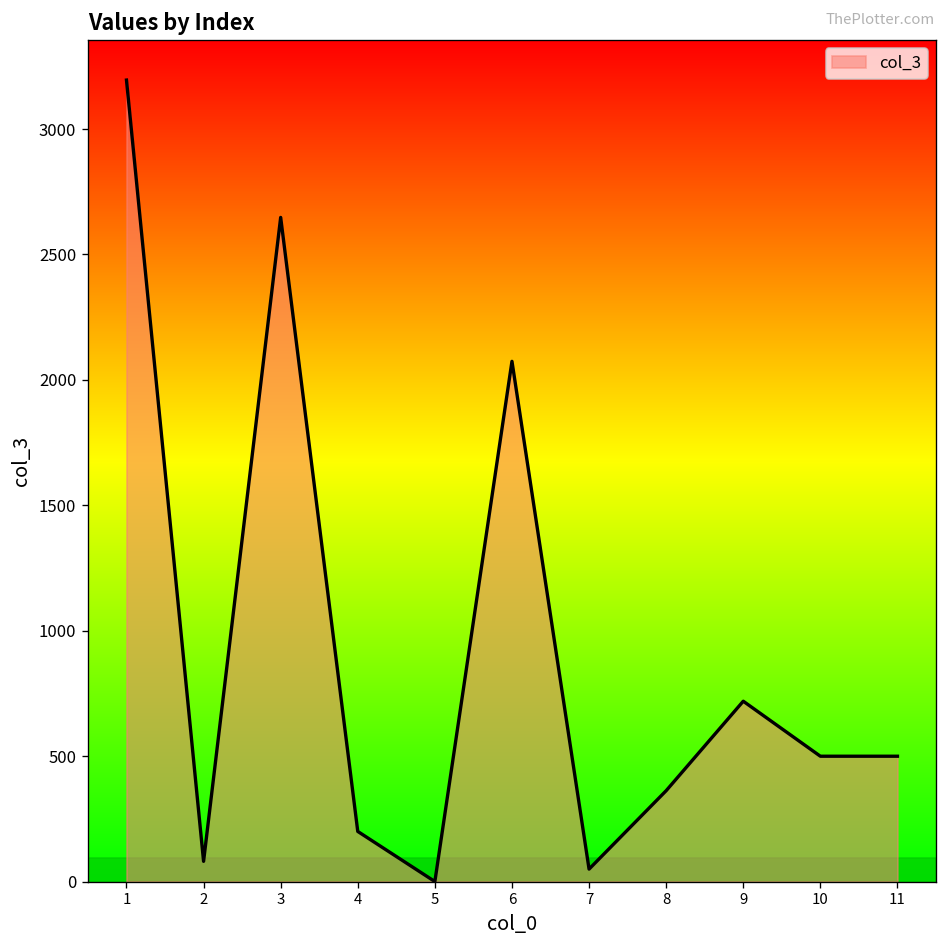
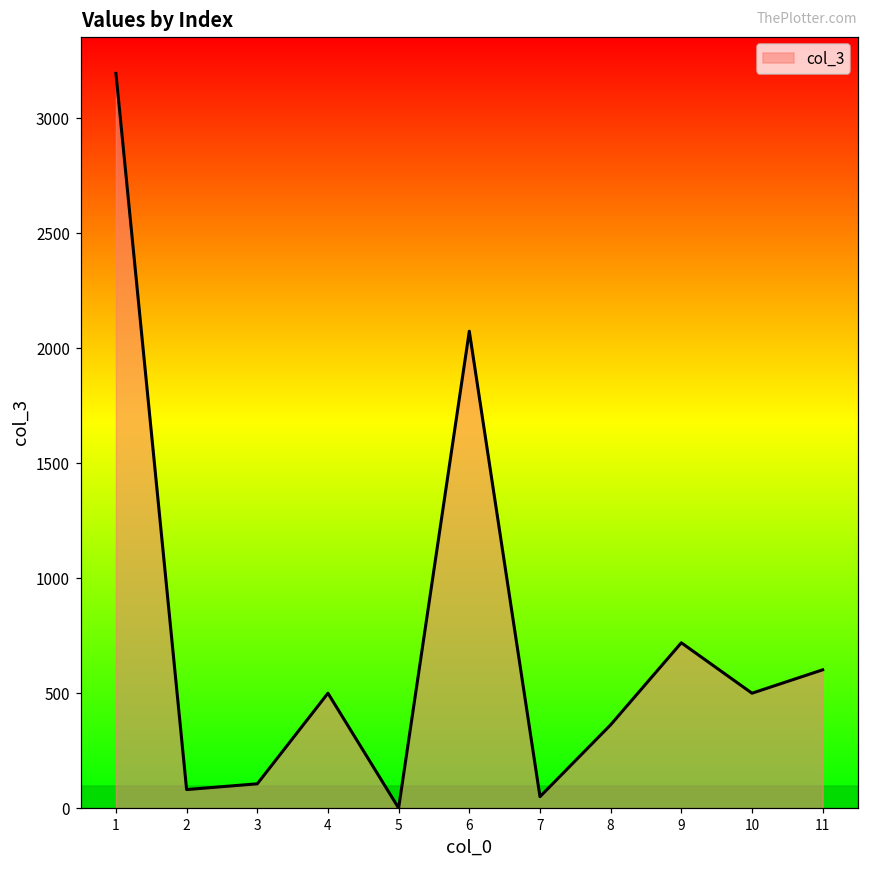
  {
    "1": 3200,
-   "3": 2650,
-   "4": 200,
+   "3": 110,
+   "4": 500,
    "6": 2070,
    "8": 360,
    "9": 720,
    "10": 500,
-   "11": 500
+   "11": 600
  }
